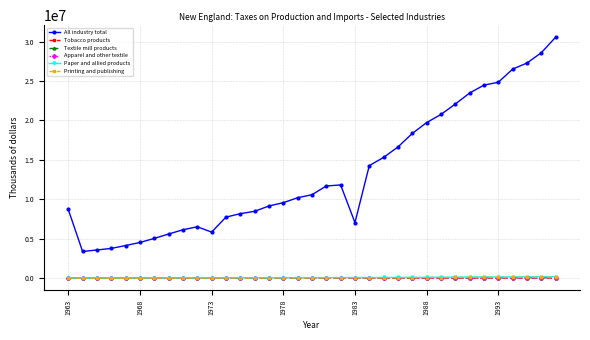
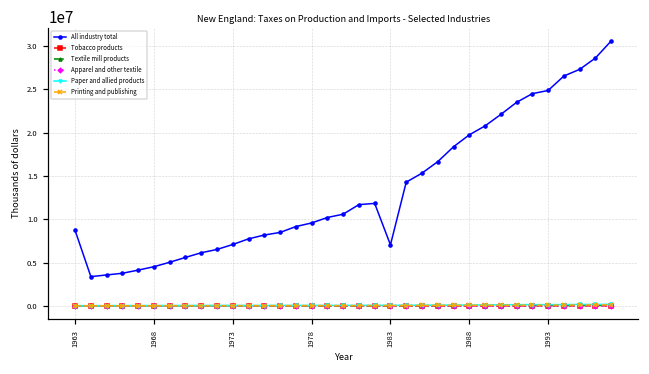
  {
    "All industry total": {
      "1963": 9000000,
      "1968": 5000000,
-     "1973": 6000000,
+     "1973": 7000000,
      "1978": 10000000,
      "1983": 7000000,
      "1988": 20000000,
      "1993": 25000000
    }
  }
